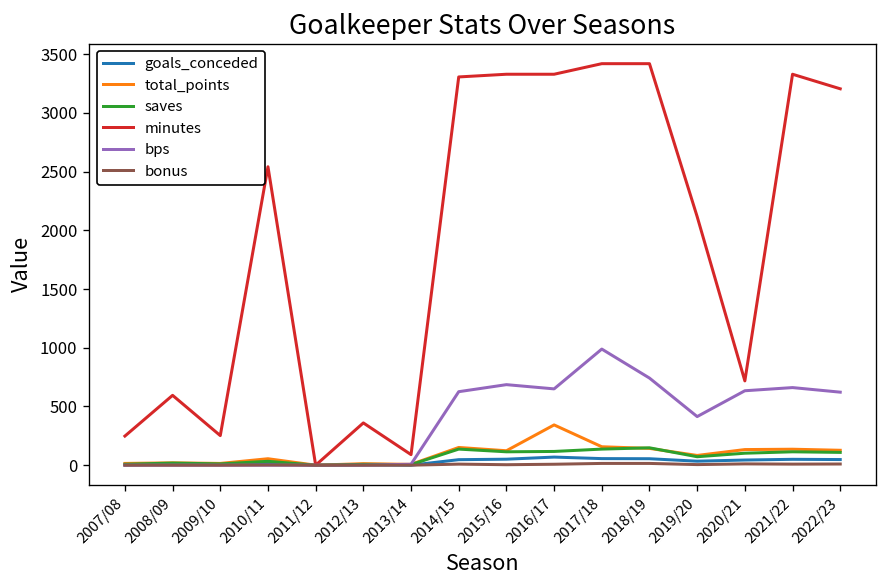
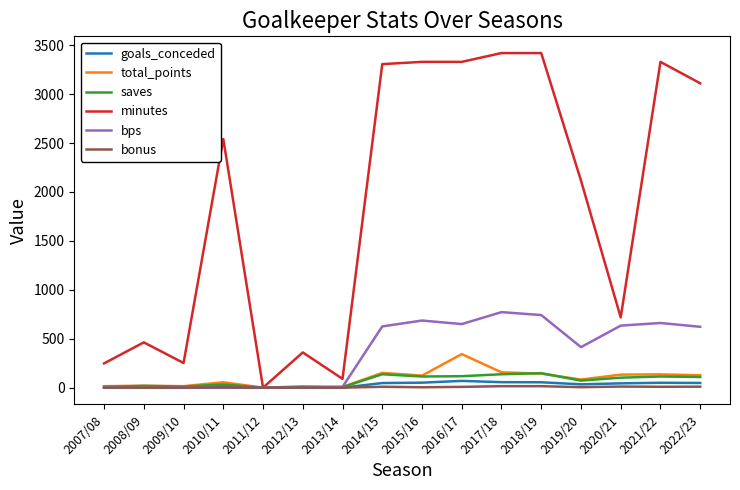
  {
    "goals_conceded": {
      "2014/15": 0,
      "2015/16": 100,
      "2016/17": 100,
      "2017/18": 100,
      "2018/19": 100,
      "2019/20": 0,
      "2020/21": 0,
      "2021/22": 100,
      "2022/23": 0
    },
    "total_points": {
      "2016/17": 300,
      "2020/21": 100
    },
    "saves": {
      "2016/17": 100,
      "2020/21": 100
    },
    "minutes": {
      "2007/08": 200,
-     "2008/09": 600,
+     "2008/09": 500,
      "2009/10": 300,
      "2010/11": 2500,
      "2012/13": 400,
      "2013/14": 100,
      "2014/15": 3300,
      "2015/16": 3300,
      "2016/17": 3300,
      "2017/18": 3400,
      "2018/19": 3400,
      "2019/20": 2100,
      "2020/21": 700,
      "2021/22": 3300,
-     "2022/23": 3200
+     "2022/23": 3100
    },
    "bps": {
      "2014/15": 600,
      "2015/16": 700,
      "2016/17": 700,
-     "2017/18": 1000,
+     "2017/18": 800,
      "2018/19": 700,
      "2019/20": 400,
      "2020/21": 600,
      "2021/22": 700,
      "2022/23": 600
    },
    "bonus": {
      "2014/15": 0,
      "2015/16": 0,
      "2016/17": 0,
      "2017/18": 0,
      "2018/19": 0,
      "2019/20": 0,
      "2020/21": 0,
      "2021/22": 0,
      "2022/23": 0
    }
  }
